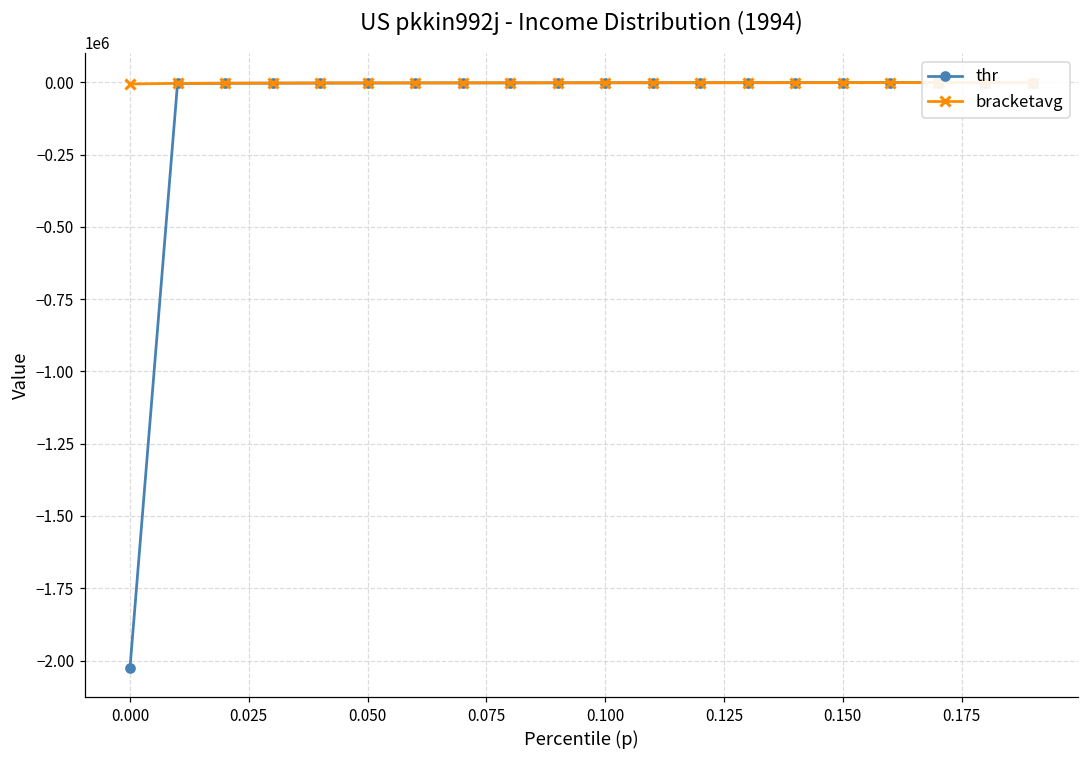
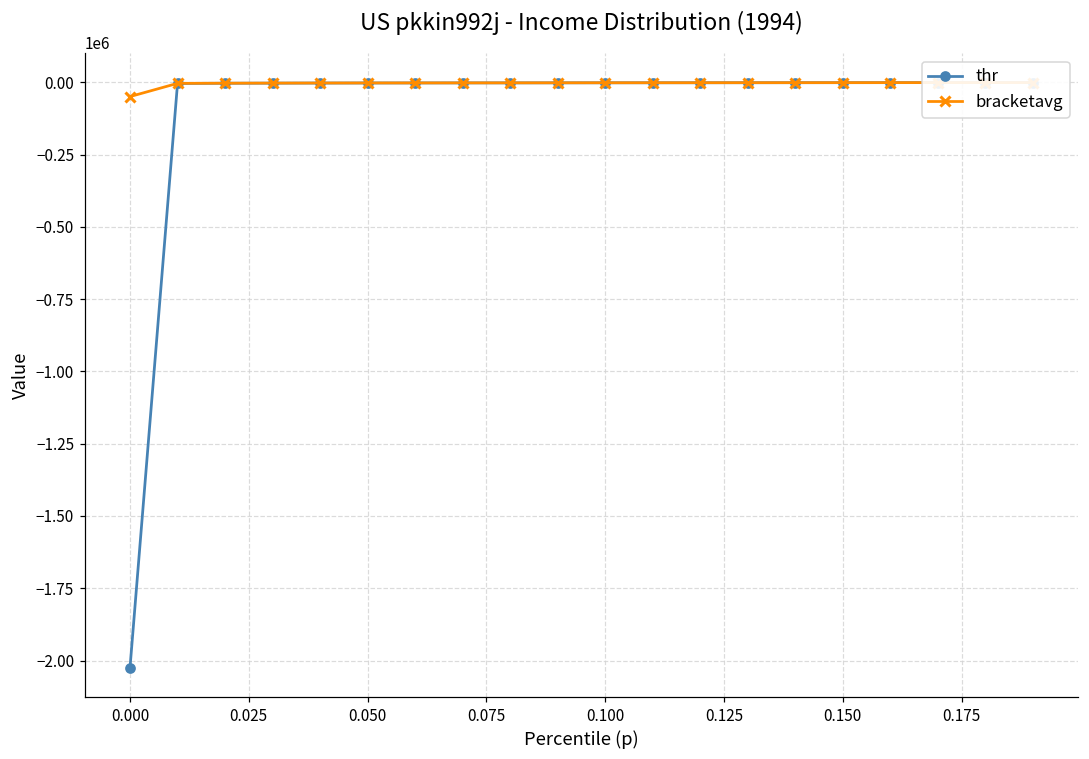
  {
    "thr": {
      "0.000": -2020000
    },
    "bracketavg": {
-     "0.000": -10000
+     "0.000": -50000
    }
  }
